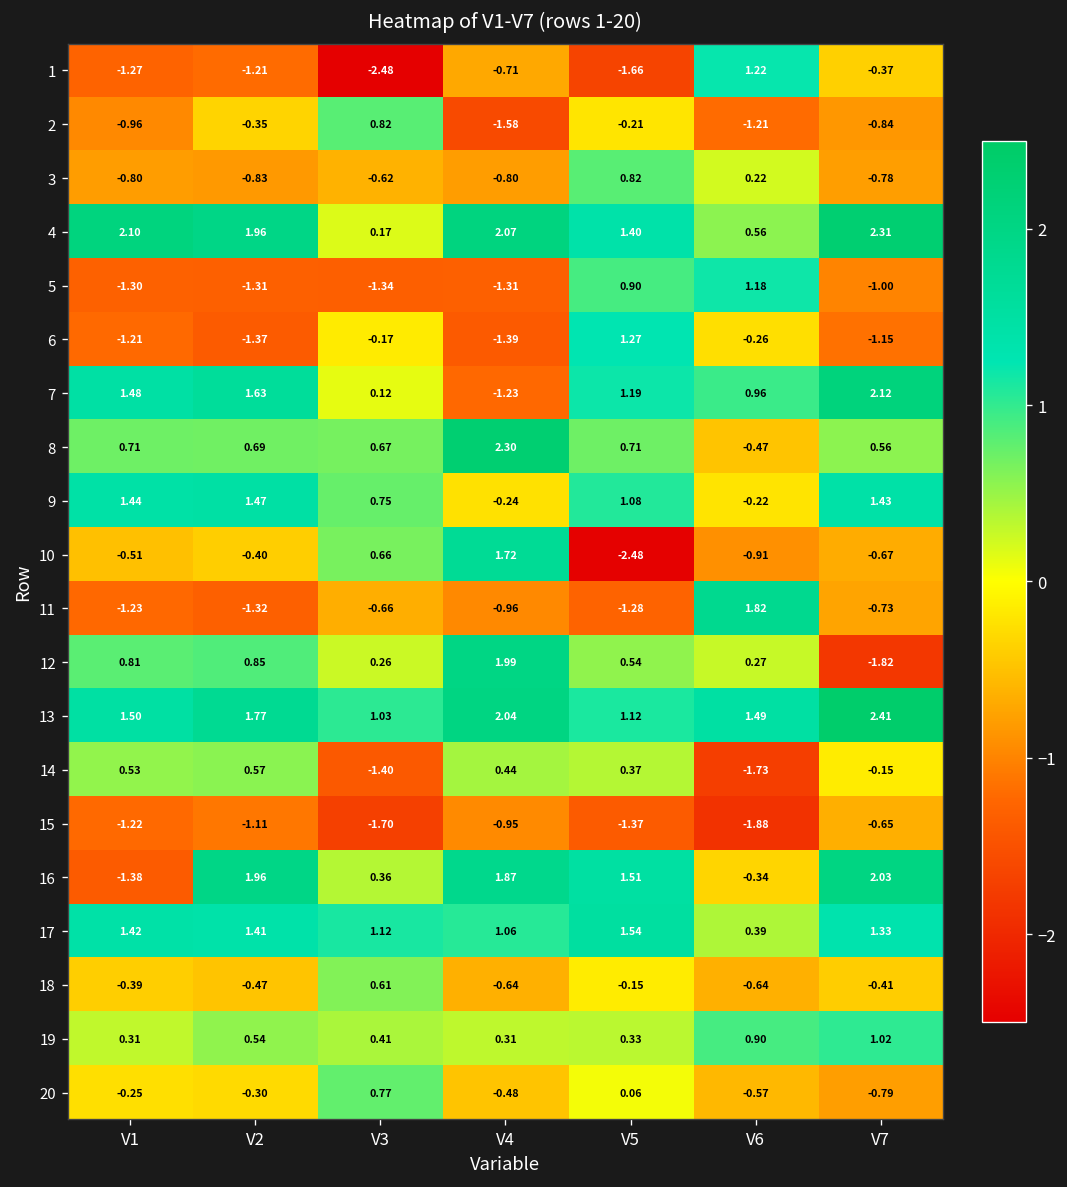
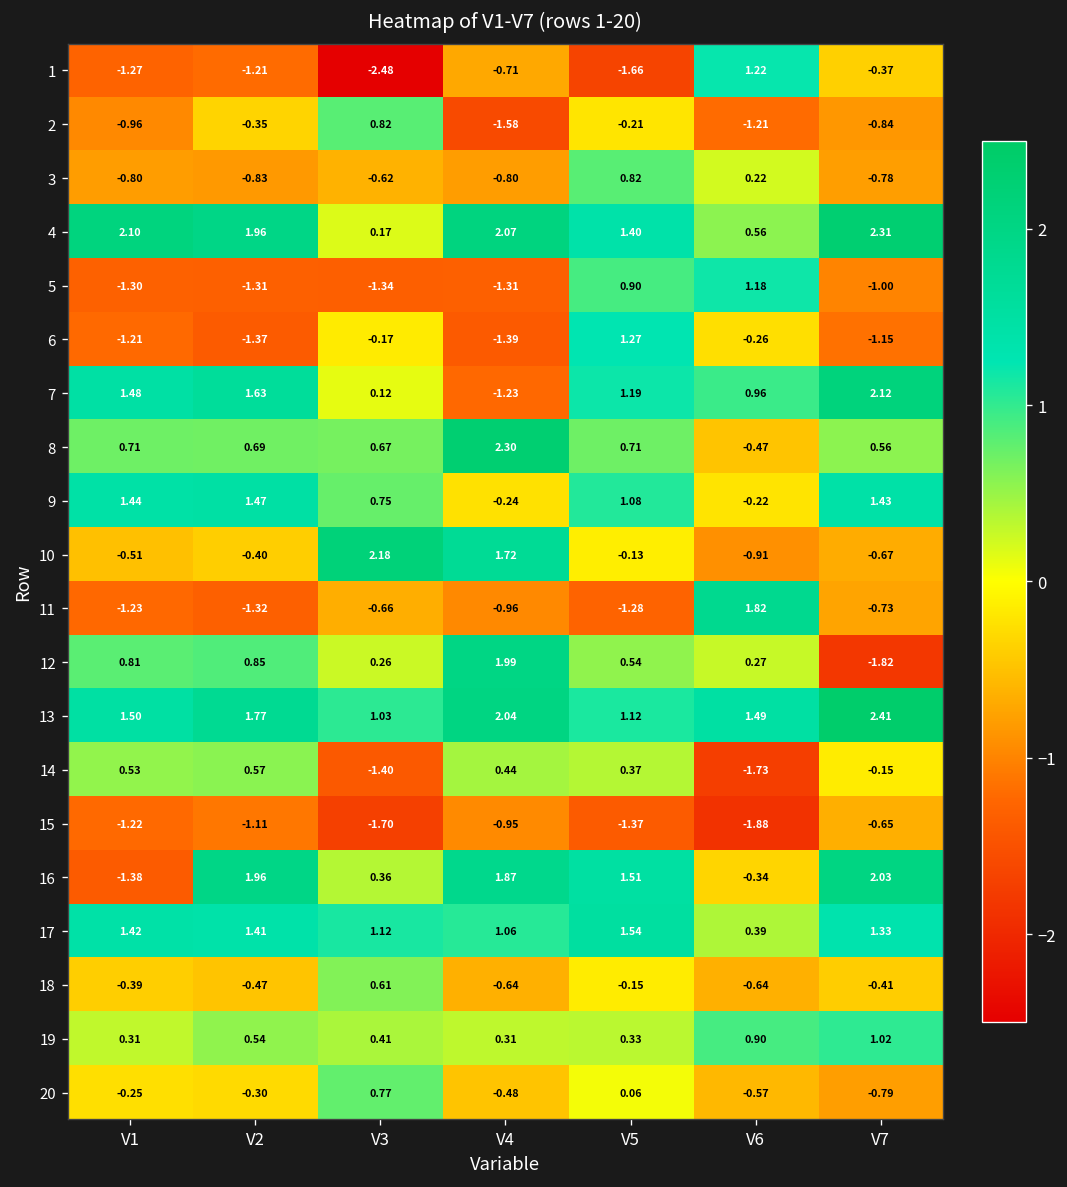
  {
    "1": {
      "V1": -1.27,
      "V2": -1.21,
      "V3": -2.48,
      "V4": -0.71,
      "V5": -1.66,
      "V6": 1.22,
      "V7": -0.37
    },
    "2": {
      "V1": -0.96,
      "V2": -0.35,
      "V3": 0.82,
      "V4": -1.58,
      "V5": -0.21,
      "V6": -1.21,
      "V7": -0.84
    },
    "3": {
      "V1": -0.80,
      "V2": -0.83,
      "V3": -0.62,
      "V4": -0.80,
      "V5": 0.82,
      "V6": 0.22,
      "V7": -0.78
    },
    "4": {
      "V1": 2.10,
      "V2": 1.96,
      "V3": 0.17,
      "V4": 2.07,
      "V5": 1.40,
      "V6": 0.56,
      "V7": 2.31
    },
    "5": {
      "V1": -1.30,
      "V2": -1.31,
      "V3": -1.34,
      "V4": -1.31,
      "V5": 0.90,
      "V6": 1.18,
      "V7": -1.00
    },
    "6": {
      "V1": -1.21,
      "V2": -1.37,
      "V3": -0.17,
      "V4": -1.39,
      "V5": 1.27,
      "V6": -0.26,
      "V7": -1.15
    },
    "7": {
      "V1": 1.48,
      "V2": 1.63,
      "V3": 0.12,
      "V4": -1.23,
      "V5": 1.19,
      "V6": 0.96,
      "V7": 2.12
    },
    "8": {
      "V1": 0.71,
      "V2": 0.69,
      "V3": 0.67,
      "V4": 2.30,
      "V5": 0.71,
      "V6": -0.47,
      "V7": 0.56
    },
    "9": {
      "V1": 1.44,
      "V2": 1.47,
      "V3": 0.75,
      "V4": -0.24,
      "V5": 1.08,
      "V6": -0.22,
      "V7": 1.43
    },
    "10": {
      "V1": -0.51,
      "V2": -0.40,
-     "V3": 0.66,
+     "V3": 2.18,
      "V4": 1.72,
-     "V5": -2.48,
+     "V5": -0.13,
      "V6": -0.91,
      "V7": -0.67
    },
    "11": {
      "V1": -1.23,
      "V2": -1.32,
      "V3": -0.66,
      "V4": -0.96,
      "V5": -1.28,
      "V6": 1.82,
      "V7": -0.73
    },
    "12": {
      "V1": 0.81,
      "V2": 0.85,
      "V3": 0.26,
      "V4": 1.99,
      "V5": 0.54,
      "V6": 0.27,
      "V7": -1.82
    },
    "13": {
      "V1": 1.50,
      "V2": 1.77,
      "V3": 1.03,
      "V4": 2.04,
      "V5": 1.12,
      "V6": 1.49,
      "V7": 2.41
    },
    "14": {
      "V1": 0.53,
      "V2": 0.57,
      "V3": -1.40,
      "V4": 0.44,
      "V5": 0.37,
      "V6": -1.73,
      "V7": -0.15
    },
    "15": {
      "V1": -1.22,
      "V2": -1.11,
      "V3": -1.70,
      "V4": -0.95,
      "V5": -1.37,
      "V6": -1.88,
      "V7": -0.65
    },
    "16": {
      "V1": -1.38,
      "V2": 1.96,
      "V3": 0.36,
      "V4": 1.87,
      "V5": 1.51,
      "V6": -0.34,
      "V7": 2.03
    },
    "17": {
      "V1": 1.42,
      "V2": 1.41,
      "V3": 1.12,
      "V4": 1.06,
      "V5": 1.54,
      "V6": 0.39,
      "V7": 1.33
    },
    "18": {
      "V1": -0.39,
      "V2": -0.47,
      "V3": 0.61,
      "V4": -0.64,
      "V5": -0.15,
      "V6": -0.64,
      "V7": -0.41
    },
    "19": {
      "V1": 0.31,
      "V2": 0.54,
      "V3": 0.41,
      "V4": 0.31,
      "V5": 0.33,
      "V6": 0.90,
      "V7": 1.02
    },
    "20": {
      "V1": -0.25,
      "V2": -0.30,
      "V3": 0.77,
      "V4": -0.48,
      "V5": 0.06,
      "V6": -0.57,
      "V7": -0.79
    }
  }
